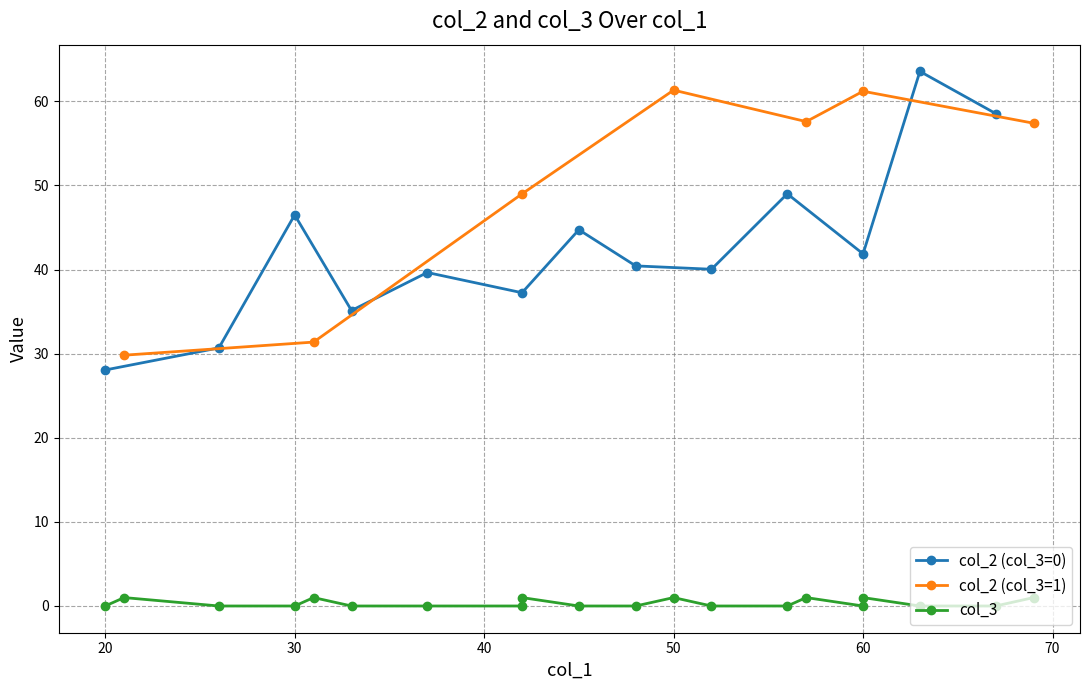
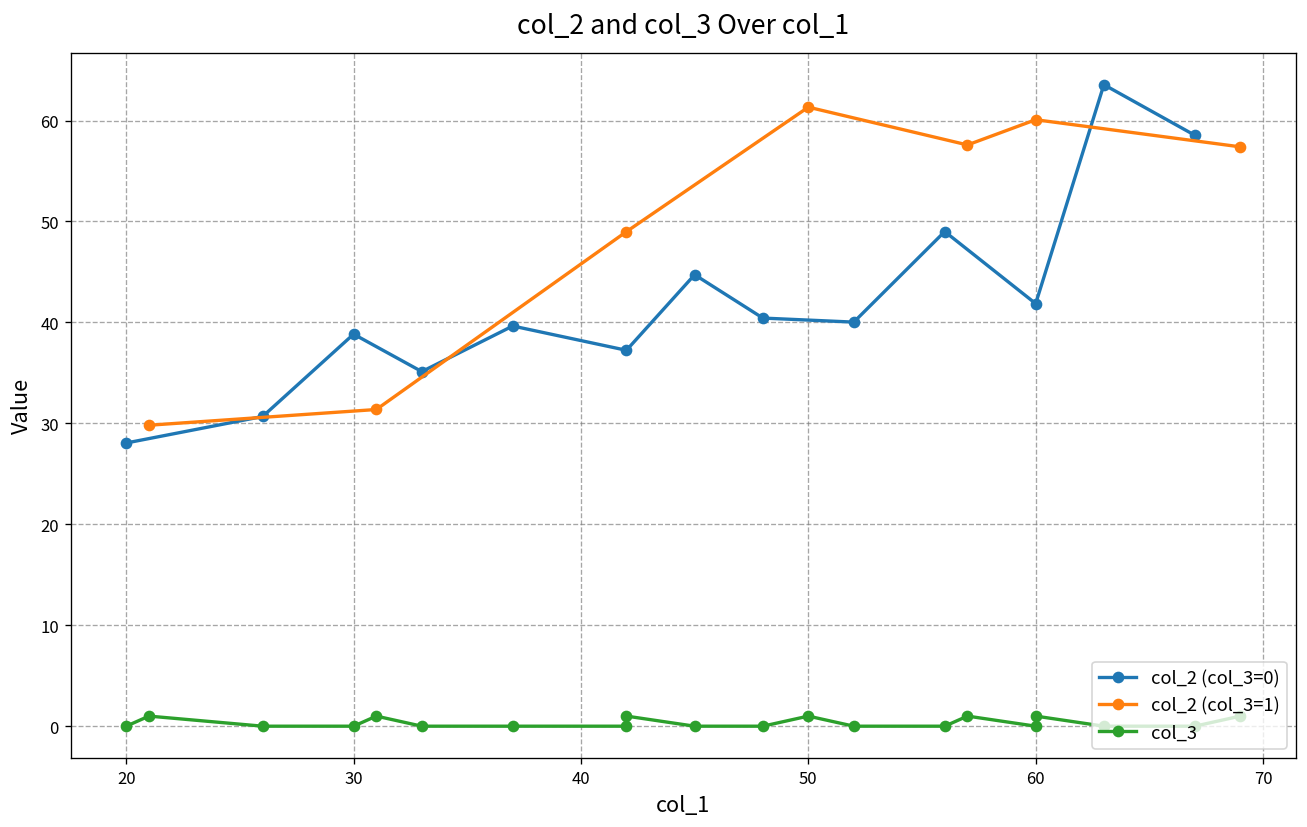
  {
    "col_2 (col_3=0)": {
      "20": 28,
-     "30": 46,
+     "30": 39,
      "60": 42
    },
    "col_2 (col_3=1)": {
      "50": 61,
-     "60": 61
+     "60": 60
    }
  }
